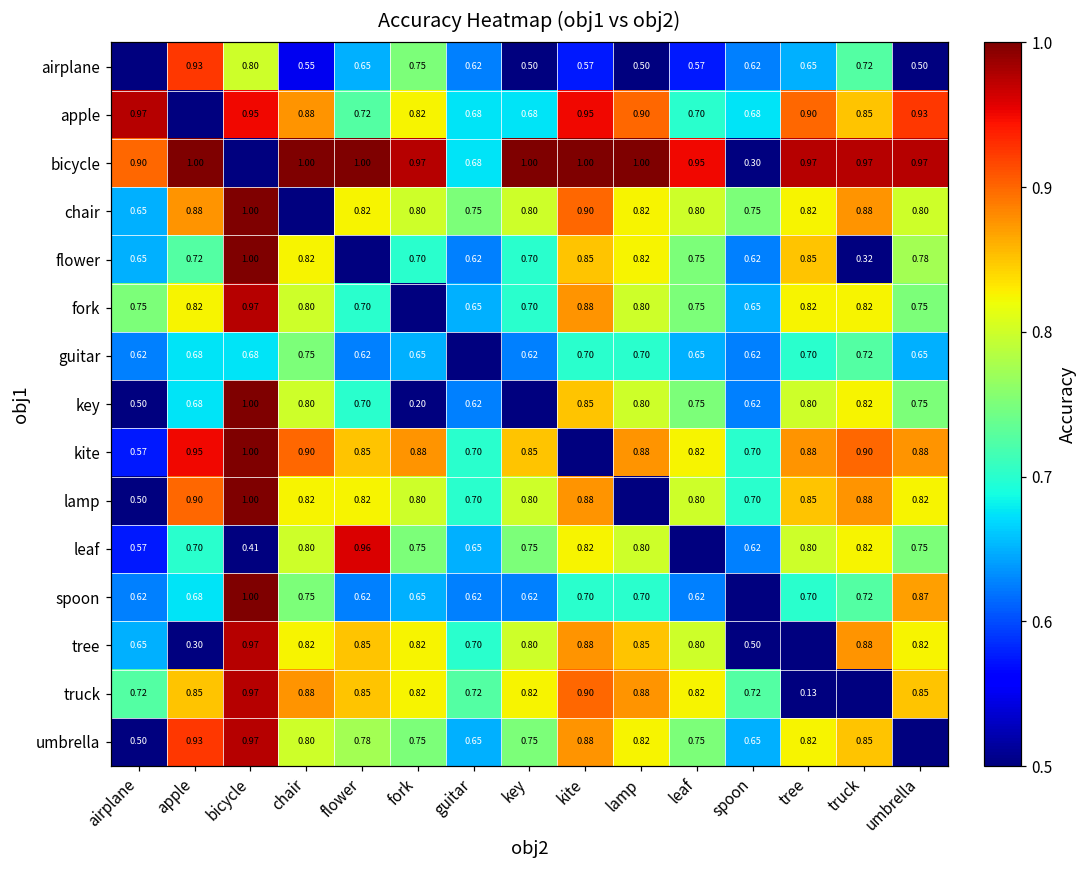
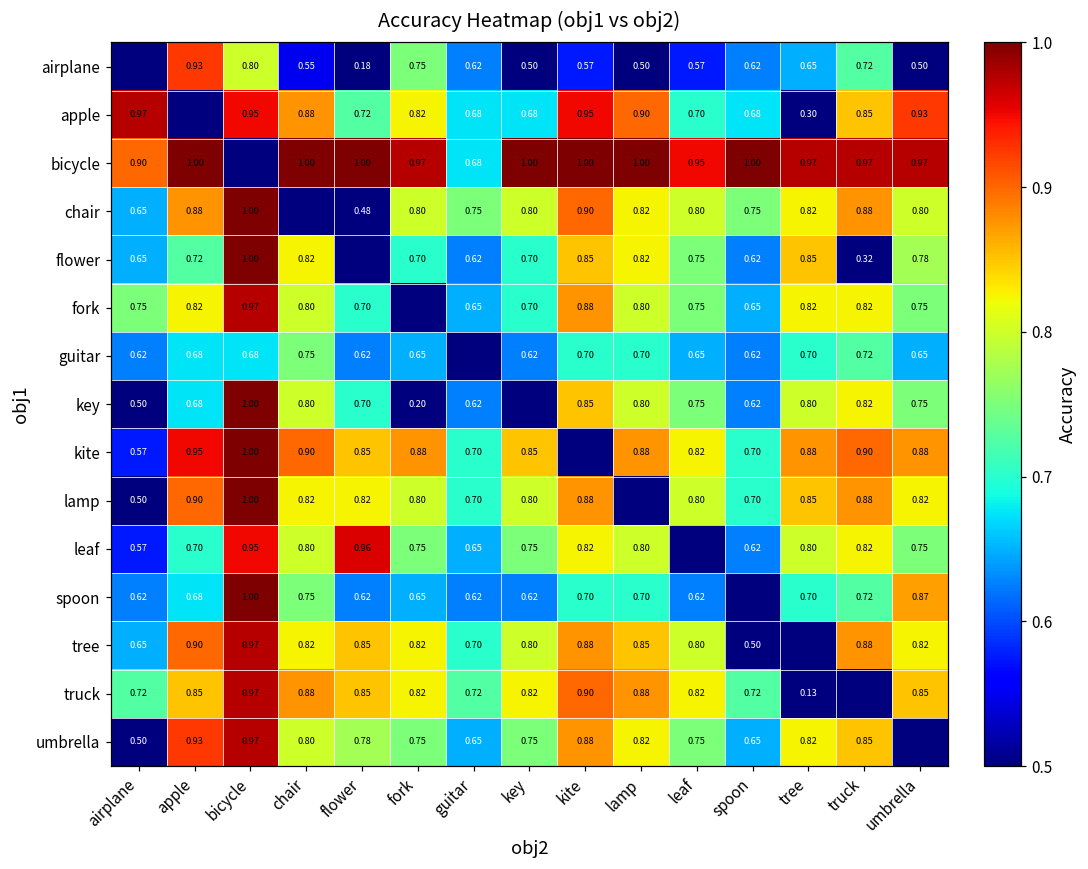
  {
    "airplane": {
      "apple": 0.93,
      "bicycle": 0.80,
      "chair": 0.55,
-     "flower": 0.65,
+     "flower": 0.18,
      "fork": 0.75,
      "guitar": 0.62,
      "key": 0.50,
      "kite": 0.57,
      "lamp": 0.50,
      "leaf": 0.57,
      "spoon": 0.62,
      "tree": 0.65,
      "truck": 0.72,
      "umbrella": 0.50
    },
    "apple": {
      "airplane": 0.97,
      "bicycle": 0.95,
      "chair": 0.88,
      "flower": 0.72,
      "fork": 0.82,
      "guitar": 0.68,
      "key": 0.68,
      "kite": 0.95,
      "lamp": 0.90,
      "leaf": 0.70,
      "spoon": 0.68,
-     "tree": 0.90,
+     "tree": 0.30,
      "truck": 0.85,
      "umbrella": 0.93
    },
    "bicycle": {
      "airplane": 0.90,
      "apple": 1.00,
      "chair": 1.00,
      "flower": 1.00,
      "fork": 0.97,
      "guitar": 0.68,
      "key": 1.00,
      "kite": 1.00,
      "lamp": 1.00,
      "leaf": 0.95,
-     "spoon": 0.30,
+     "spoon": 1.00,
      "tree": 0.97,
      "truck": 0.97,
      "umbrella": 0.97
    },
    "chair": {
      "airplane": 0.65,
      "apple": 0.88,
      "bicycle": 1.00,
-     "flower": 0.82,
+     "flower": 0.48,
      "fork": 0.80,
      "guitar": 0.75,
      "key": 0.80,
      "kite": 0.90,
      "lamp": 0.82,
      "leaf": 0.80,
      "spoon": 0.75,
      "tree": 0.82,
      "truck": 0.88,
      "umbrella": 0.80
    },
    "leaf": {
      "airplane": 0.57,
      "apple": 0.70,
-     "bicycle": 0.41,
+     "bicycle": 0.95,
      "chair": 0.80,
      "flower": 0.96,
      "fork": 0.75,
      "guitar": 0.65,
      "key": 0.75,
      "kite": 0.82,
      "lamp": 0.80,
      "spoon": 0.62,
      "tree": 0.80,
      "truck": 0.82,
      "umbrella": 0.75
    },
    "tree": {
      "airplane": 0.65,
-     "apple": 0.30,
+     "apple": 0.90,
      "bicycle": 0.97,
      "chair": 0.82,
      "flower": 0.85,
      "fork": 0.82,
      "guitar": 0.70,
      "key": 0.80,
      "kite": 0.88,
      "lamp": 0.85,
      "leaf": 0.80,
      "spoon": 0.50,
      "truck": 0.88,
      "umbrella": 0.82
    }
  }
